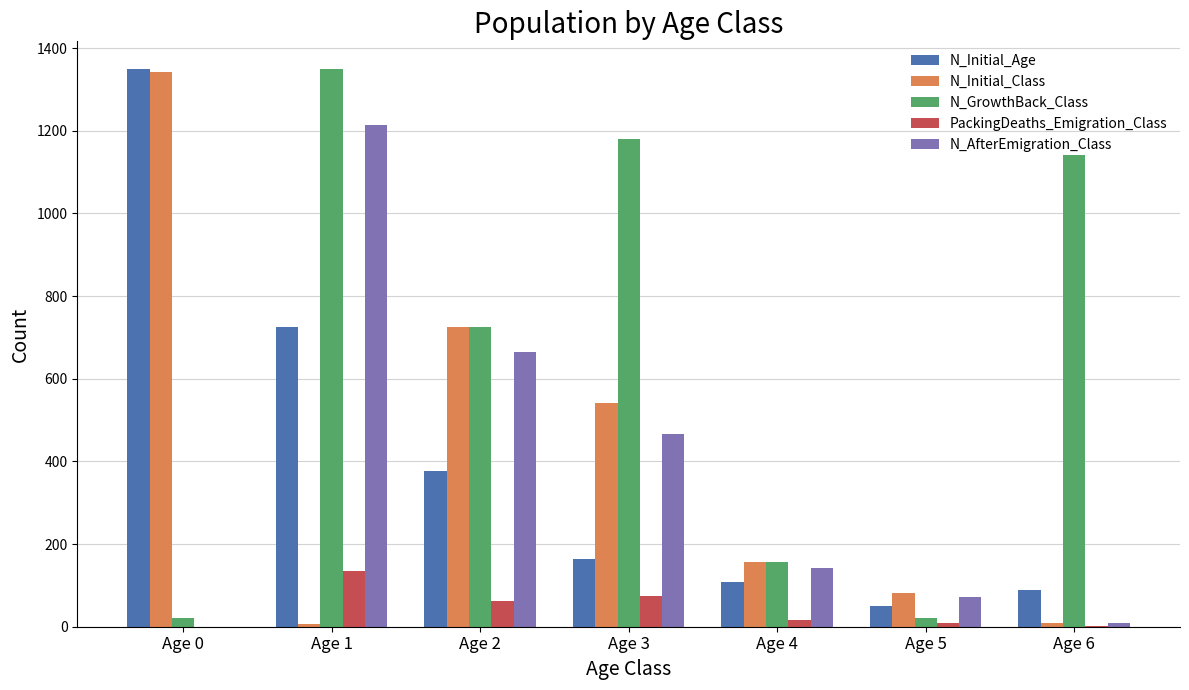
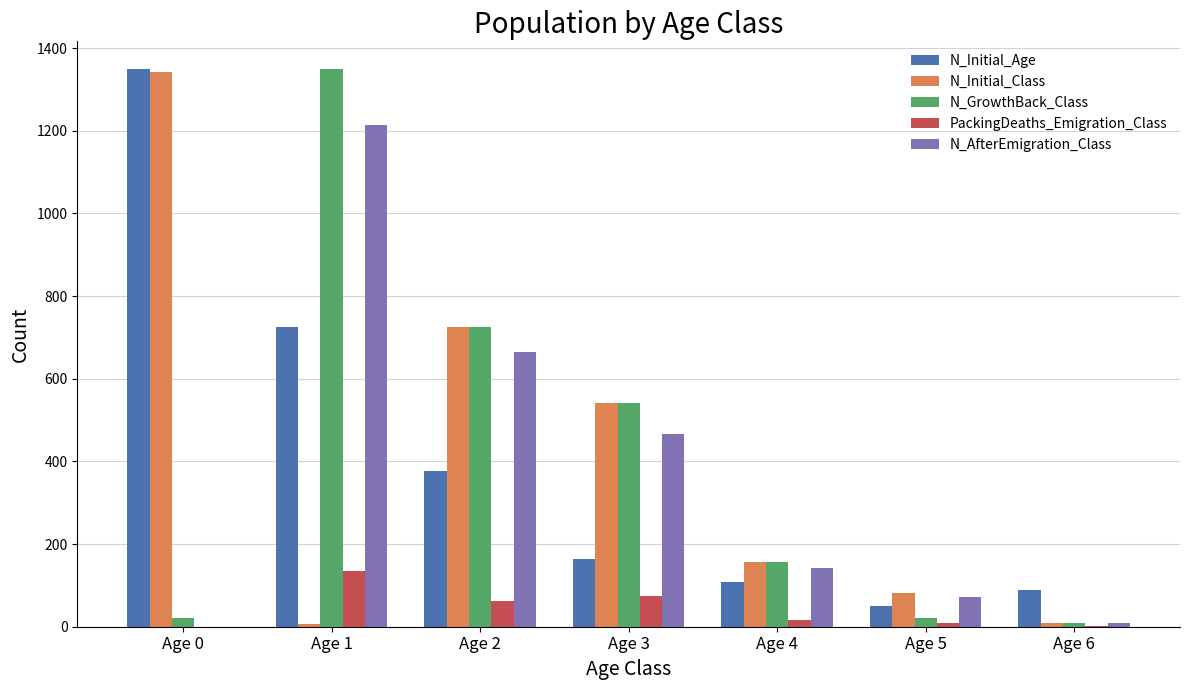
  {
    "N_GrowthBack_Class": {
      "Age 0": 20,
      "Age 1": 1350,
      "Age 2": 730,
-     "Age 3": 1180,
+     "Age 3": 540,
      "Age 4": 160,
      "Age 5": 20,
-     "Age 6": 1140
+     "Age 6": 10
    }
  }
